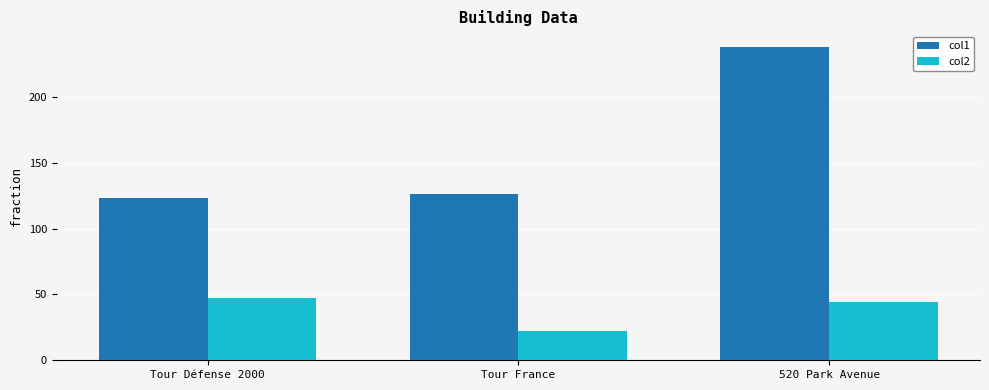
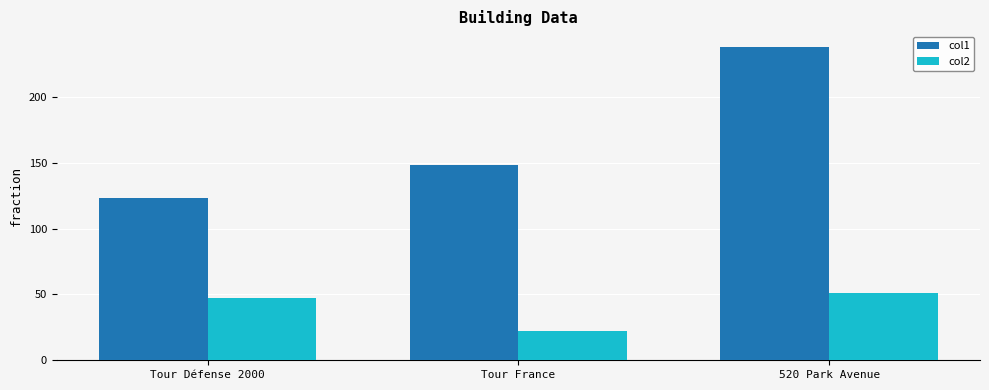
  {
    "col1": {
      "Tour Défense 2000": 123,
-     "Tour France": 126,
+     "Tour France": 148,
      "520 Park Avenue": 238
    },
    "col2": {
      "Tour Défense 2000": 47,
      "Tour France": 22,
-     "520 Park Avenue": 44
+     "520 Park Avenue": 51
    }
  }
